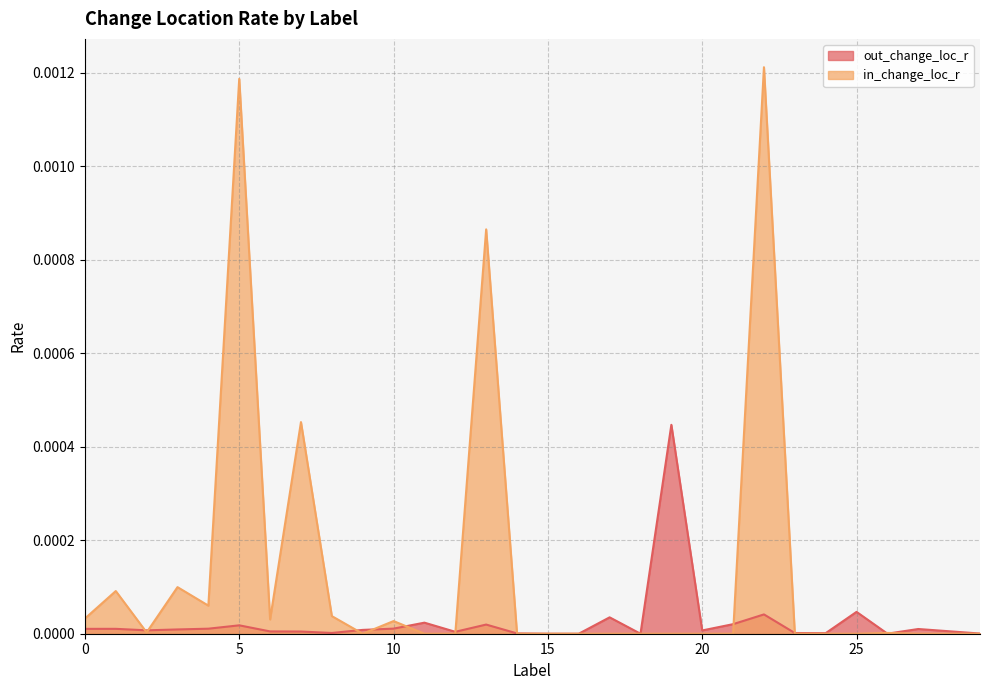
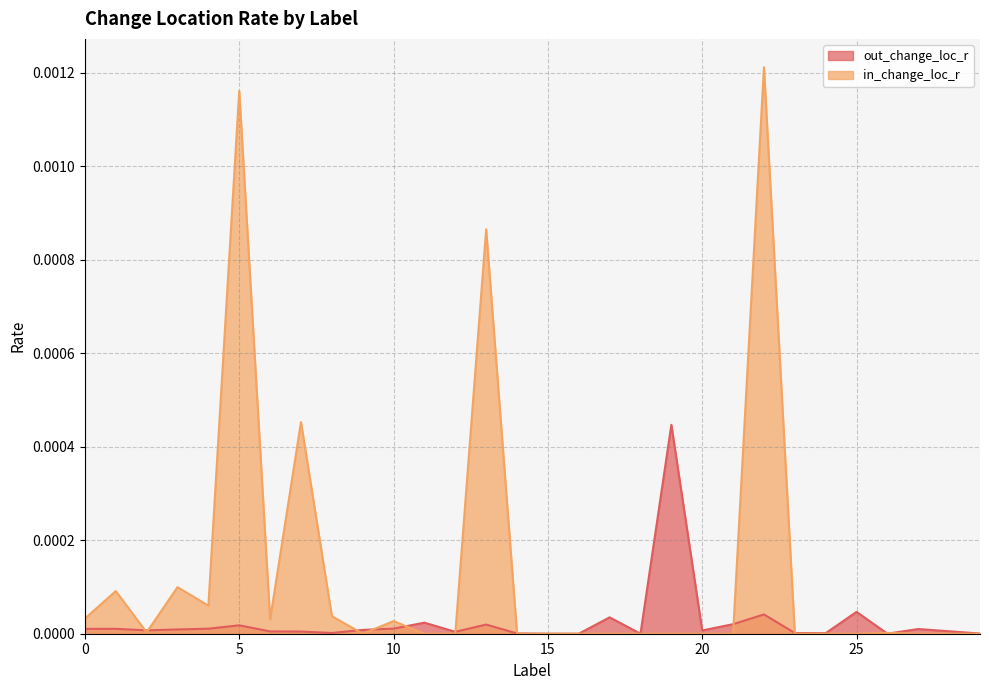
  {
    "out_change_loc_r": {
      "0": 0.00001,
      "5": 0.00002,
      "10": 0.00001,
      "20": 0.00001,
      "25": 0.00005
    },
    "in_change_loc_r": {
      "0": 0.00003,
-     "5": 0.00119,
+     "5": 0.00116,
      "10": 0.00003,
      "20": 0.00000,
      "25": 0.00000
    }
  }
